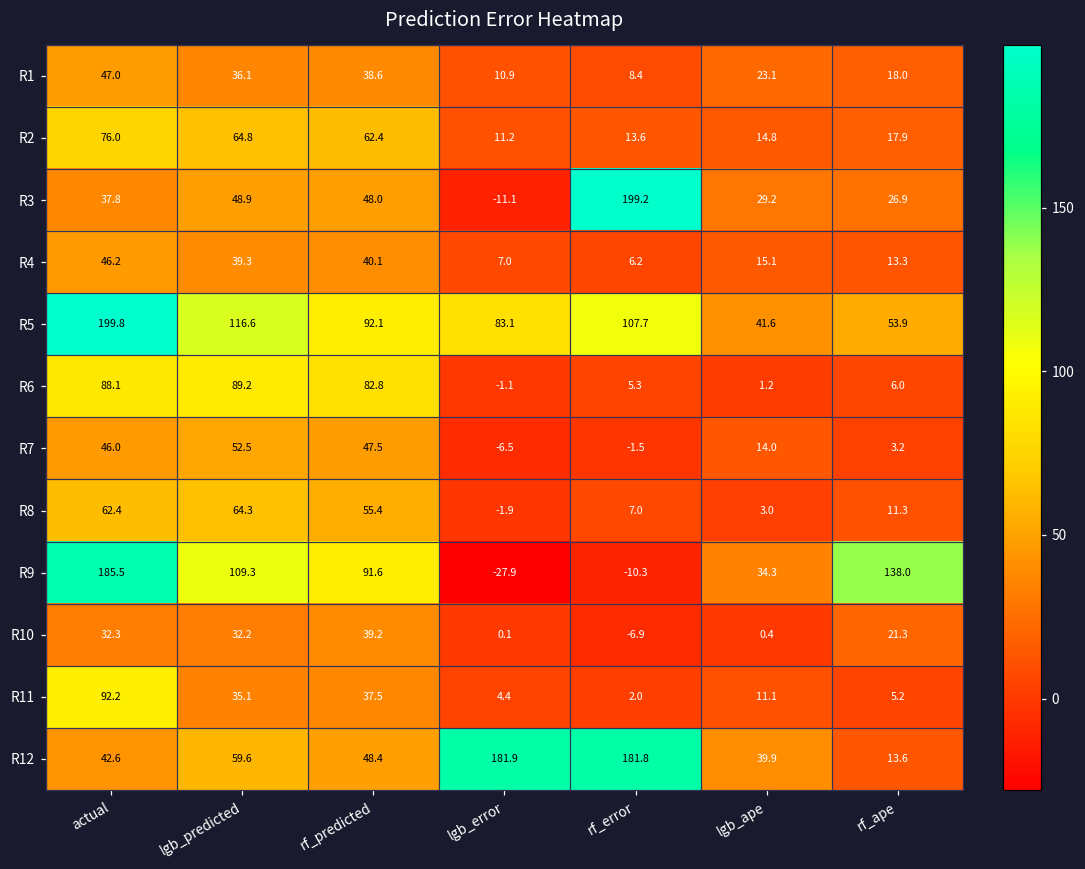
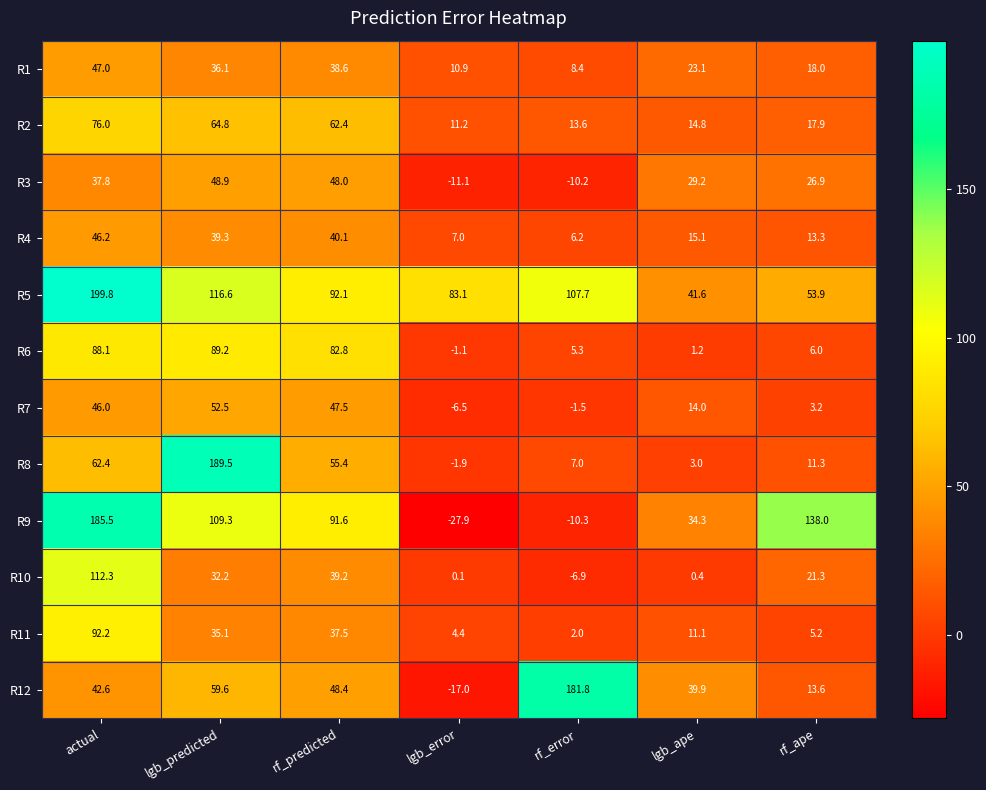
  {
    "R1": {
      "actual": 47.0,
      "lgb_predicted": 36.1,
      "rf_predicted": 38.6,
      "lgb_error": 10.9,
      "rf_error": 8.4,
      "lgb_ape": 23.1,
      "rf_ape": 18.0
    },
    "R2": {
      "actual": 76.0,
      "lgb_predicted": 64.8,
      "rf_predicted": 62.4,
      "lgb_error": 11.2,
      "rf_error": 13.6,
      "lgb_ape": 14.8,
      "rf_ape": 17.9
    },
    "R3": {
      "actual": 37.8,
      "lgb_predicted": 48.9,
      "rf_predicted": 48.0,
      "lgb_error": -11.1,
-     "rf_error": 199.2,
+     "rf_error": -10.2,
      "lgb_ape": 29.2,
      "rf_ape": 26.9
    },
    "R4": {
      "actual": 46.2,
      "lgb_predicted": 39.3,
      "rf_predicted": 40.1,
      "lgb_error": 7.0,
      "rf_error": 6.2,
      "lgb_ape": 15.1,
      "rf_ape": 13.3
    },
    "R5": {
      "actual": 199.8,
      "lgb_predicted": 116.6,
      "rf_predicted": 92.1,
      "lgb_error": 83.1,
      "rf_error": 107.7,
      "lgb_ape": 41.6,
      "rf_ape": 53.9
    },
    "R6": {
      "actual": 88.1,
      "lgb_predicted": 89.2,
      "rf_predicted": 82.8,
      "lgb_error": -1.1,
      "rf_error": 5.3,
      "lgb_ape": 1.2,
      "rf_ape": 6.0
    },
    "R7": {
      "actual": 46.0,
      "lgb_predicted": 52.5,
      "rf_predicted": 47.5,
      "lgb_error": -6.5,
      "rf_error": -1.5,
      "lgb_ape": 14.0,
      "rf_ape": 3.2
    },
    "R8": {
      "actual": 62.4,
-     "lgb_predicted": 64.3,
+     "lgb_predicted": 189.5,
      "rf_predicted": 55.4,
      "lgb_error": -1.9,
      "rf_error": 7.0,
      "lgb_ape": 3.0,
      "rf_ape": 11.3
    },
    "R9": {
      "actual": 185.5,
      "lgb_predicted": 109.3,
      "rf_predicted": 91.6,
      "lgb_error": -27.9,
      "rf_error": -10.3,
      "lgb_ape": 34.3,
      "rf_ape": 138.0
    },
    "R10": {
-     "actual": 32.3,
+     "actual": 112.3,
      "lgb_predicted": 32.2,
      "rf_predicted": 39.2,
      "lgb_error": 0.1,
      "rf_error": -6.9,
      "lgb_ape": 0.4,
      "rf_ape": 21.3
    },
    "R11": {
      "actual": 92.2,
      "lgb_predicted": 35.1,
      "rf_predicted": 37.5,
      "lgb_error": 4.4,
      "rf_error": 2.0,
      "lgb_ape": 11.1,
      "rf_ape": 5.2
    },
    "R12": {
      "actual": 42.6,
      "lgb_predicted": 59.6,
      "rf_predicted": 48.4,
-     "lgb_error": 181.9,
+     "lgb_error": -17.0,
      "rf_error": 181.8,
      "lgb_ape": 39.9,
      "rf_ape": 13.6
    }
  }
